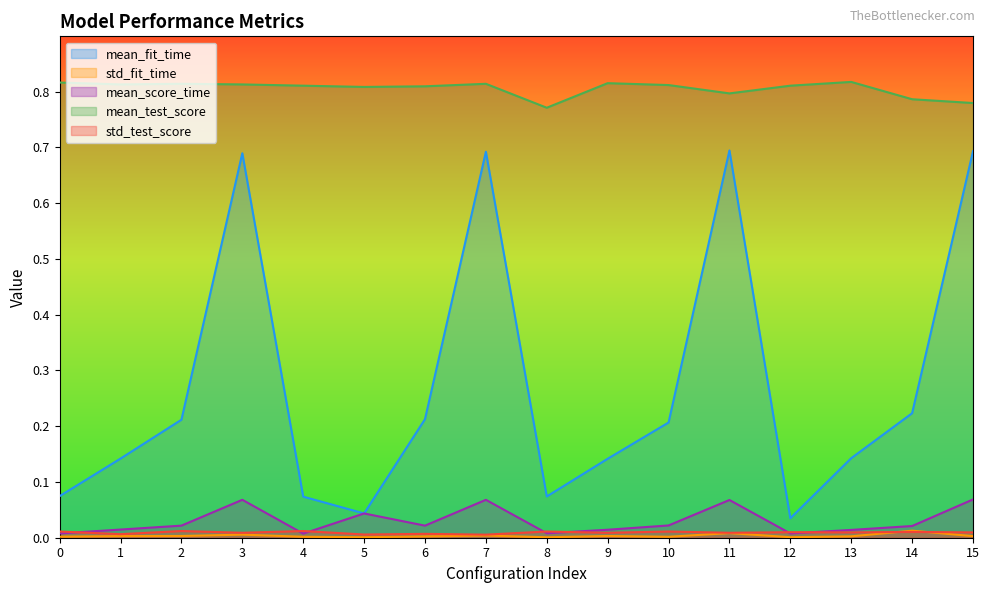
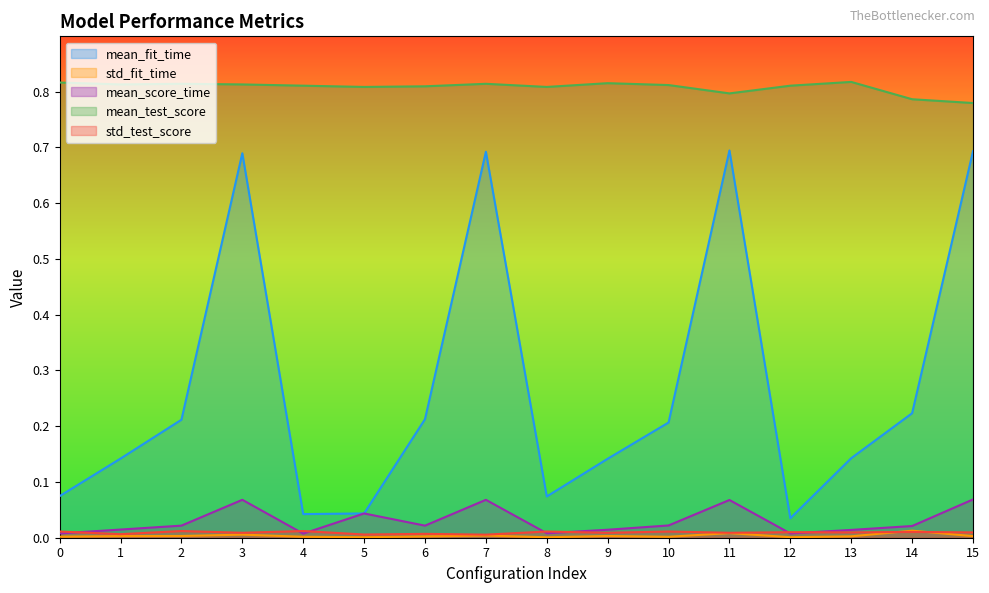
  {
    "mean_fit_time": {
      "0": 0.07,
      "1": 0.14,
      "2": 0.21,
      "3": 0.69,
-     "4": 0.07,
+     "4": 0.04,
      "6": 0.21,
      "7": 0.69,
      "8": 0.07,
      "9": 0.14,
      "10": 0.21,
      "11": 0.69,
      "12": 0.03,
      "13": 0.14,
      "14": 0.22,
      "15": 0.69
    },
    "mean_score_time": {
      "1": 0.01,
      "2": 0.02,
      "3": 0.07,
      "4": 0.01,
      "6": 0.02,
      "7": 0.07,
      "9": 0.01,
      "10": 0.02,
      "11": 0.07,
      "14": 0.02,
      "15": 0.07
    },
    "mean_test_score": {
      "0": 0.82,
      "3": 0.81,
      "4": 0.81,
      "5": 0.81,
      "6": 0.81,
      "7": 0.81,
-     "8": 0.77,
+     "8": 0.81,
      "9": 0.82,
      "10": 0.81,
      "11": 0.80,
      "12": 0.81,
      "13": 0.82,
      "14": 0.79,
      "15": 0.78
    }
  }
